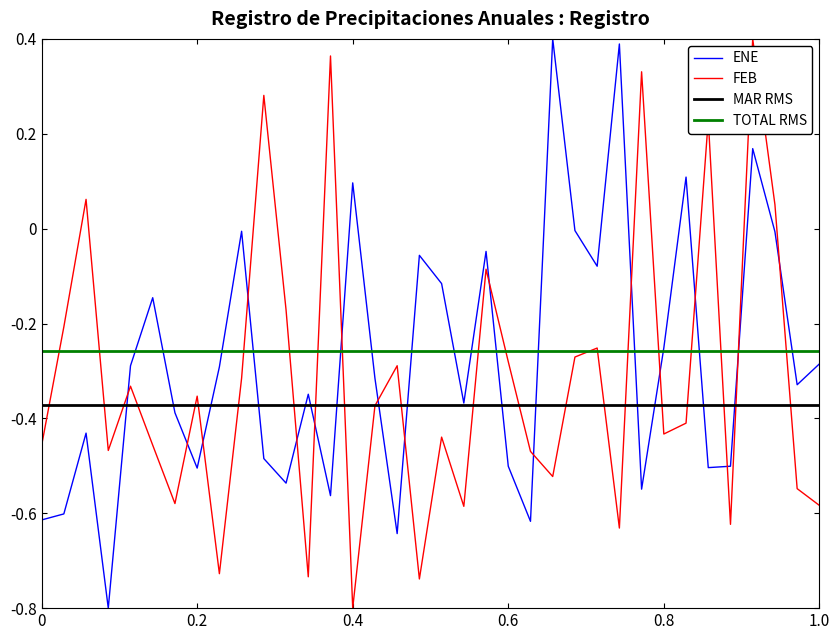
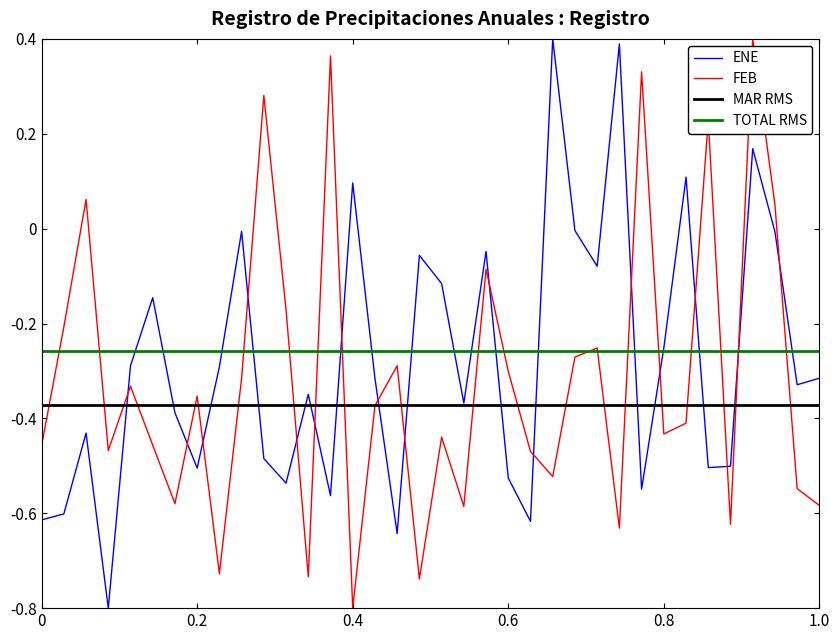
  {
    "ENE": {
      "0": -0.61,
      "0.2": -0.50,
      "0.4": 0.10,
-     "0.6": -0.50,
+     "0.6": -0.53,
      "0.8": -0.25,
-     "1.0": -0.29
+     "1.0": -0.32
    },
    "FEB": {
      "0": -0.46,
      "0.2": -0.35,
      "0.4": -0.80,
-     "0.6": -0.28,
+     "0.6": -0.30,
      "0.8": -0.43,
      "1.0": -0.58
    }
  }
